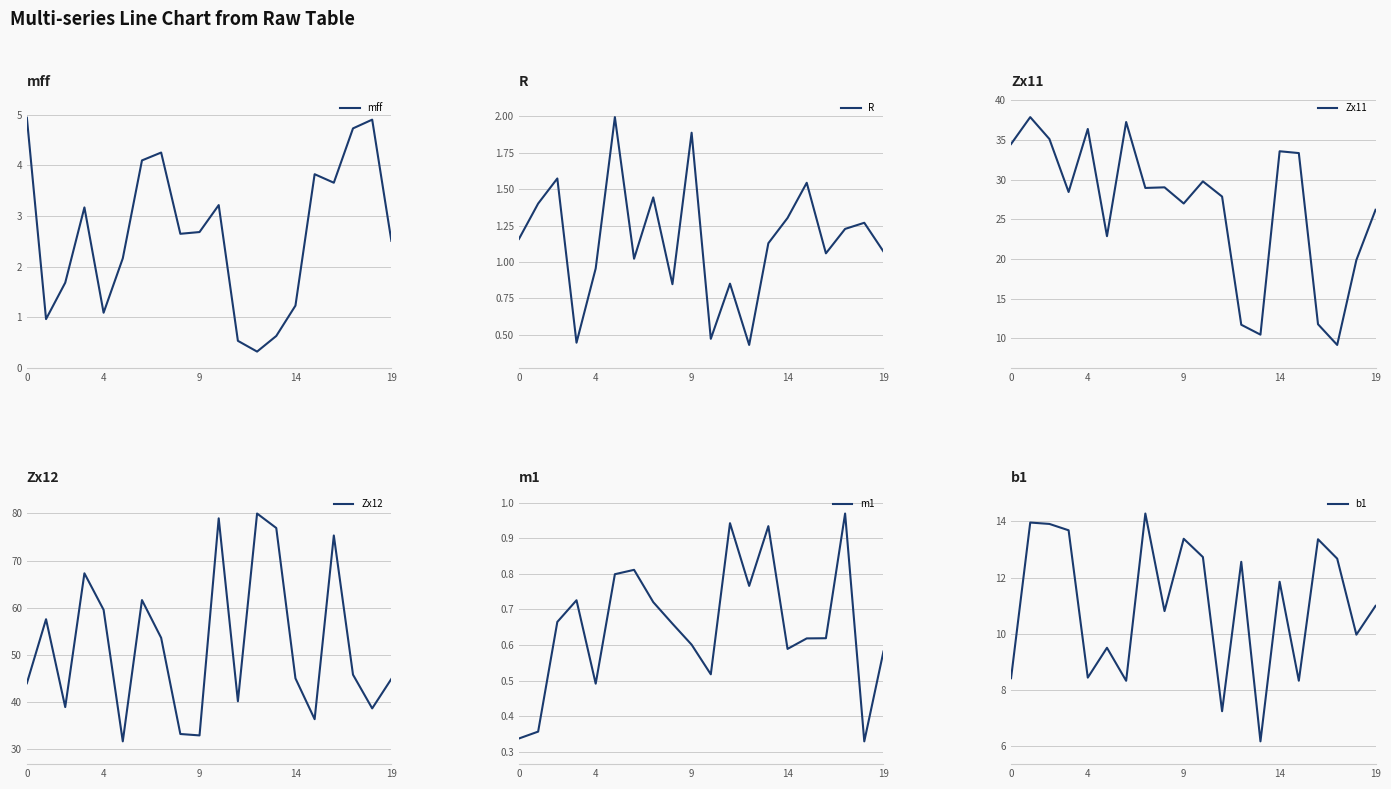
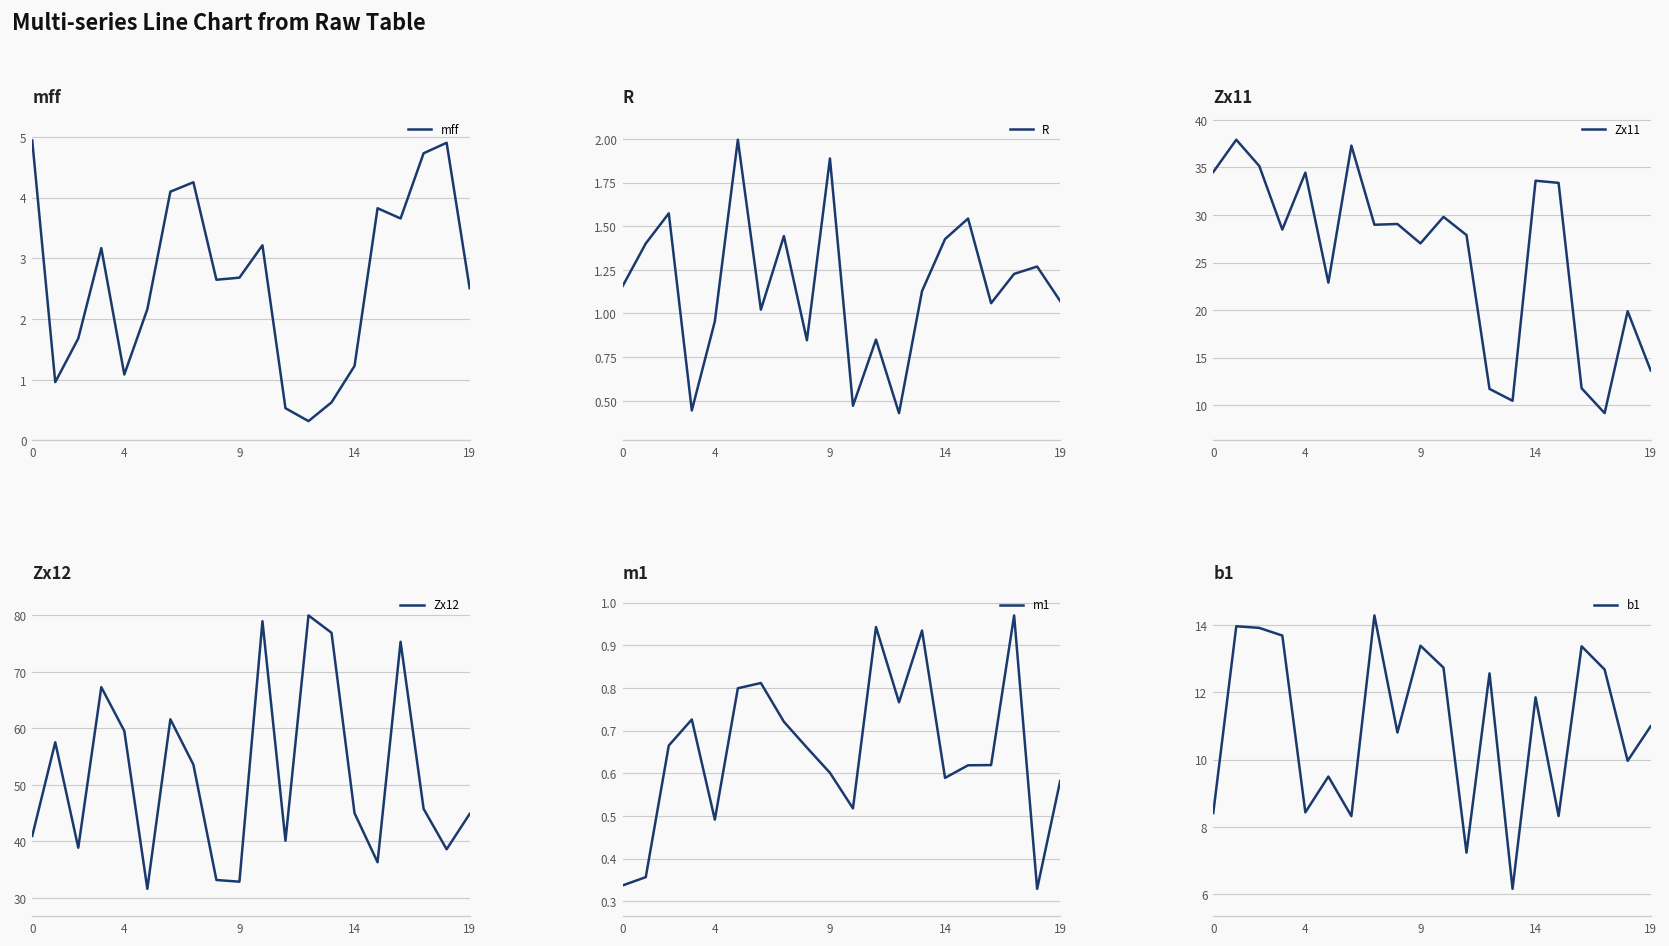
  {
    "mff": {
      "0": 4.9,
      "4": 1.1,
      "9": 2.7,
      "14": 1.2,
      "19": 2.5
    },
    "R": {
      "0": 1.16,
      "4": 0.95,
      "9": 1.89,
-     "14": 1.30,
+     "14": 1.43,
      "19": 1.07
    },
    "Zx11": {
      "0": 35,
-     "4": 36,
+     "4": 34,
      "9": 27,
      "14": 34,
-     "19": 26
+     "19": 14
    },
    "Zx12": {
-     "0": 44,
+     "0": 41,
      "4": 60,
      "9": 33,
      "14": 45,
      "19": 45
    },
    "m1": {
      "0": 0.34,
      "4": 0.49,
      "9": 0.60,
      "14": 0.59,
      "19": 0.58
    },
    "b1": {
      "0": 8.4,
      "4": 8.4,
      "9": 13.4,
      "14": 11.9,
      "19": 11.0
    }
  }
